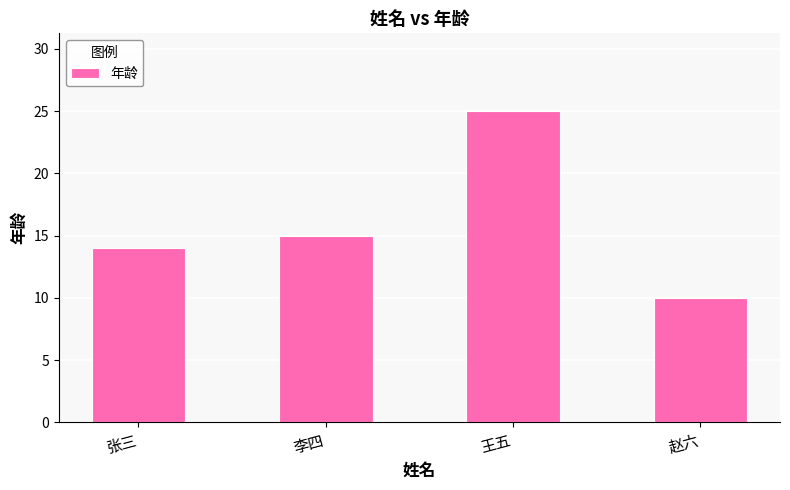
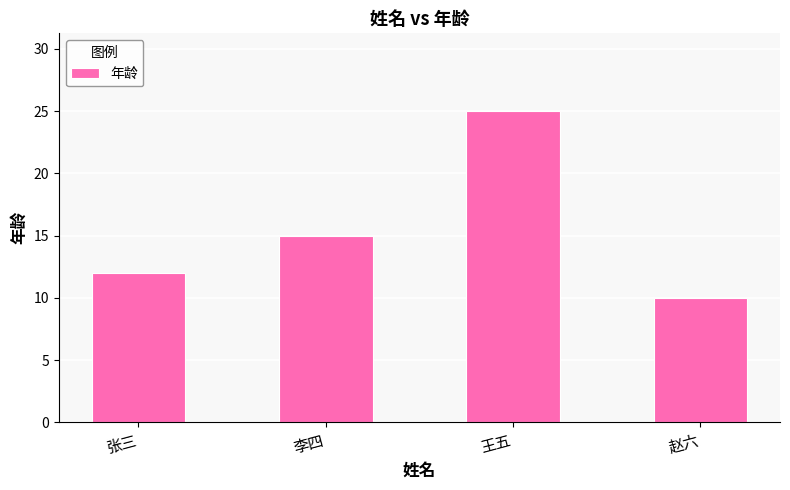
  {
-   "张三": 14,
+   "张三": 12,
    "李四": 15,
    "王五": 25,
    "赵六": 10
  }
